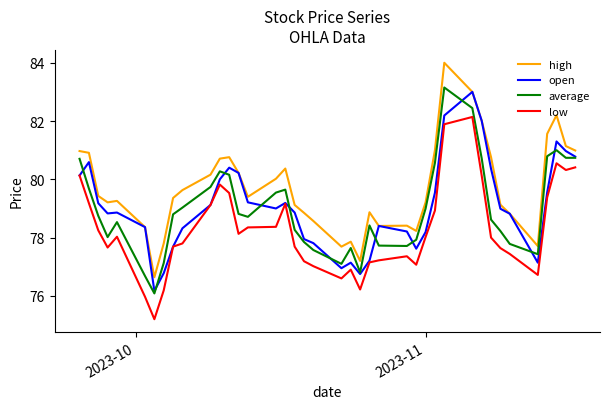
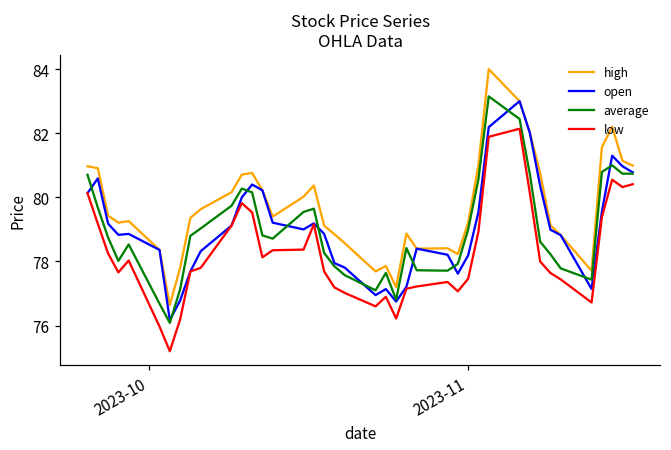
  {
    "high": {
      "2023-11": 79.2
    },
    "open": {
      "2023-11": 78.2
    },
    "average": {
      "2023-11": 79.0
    },
    "low": {
-     "2023-11": 78.0
+     "2023-11": 77.5
    }
  }
